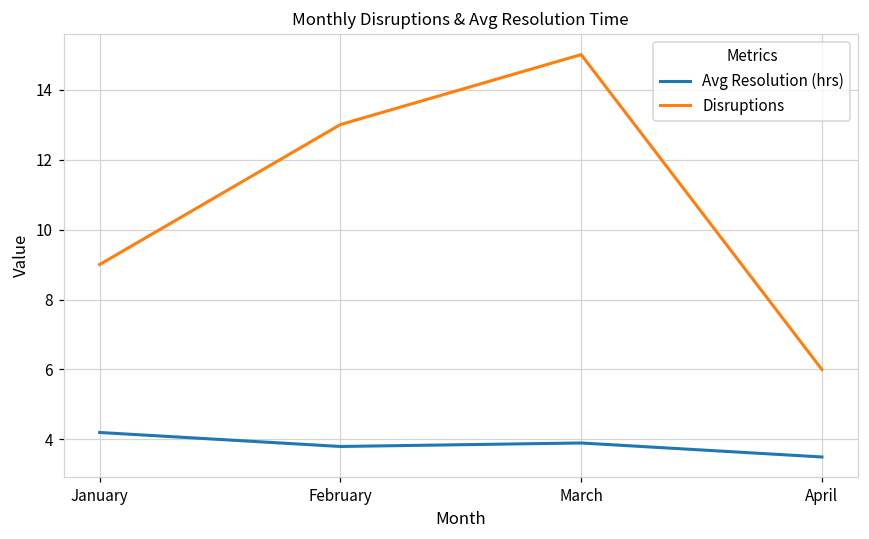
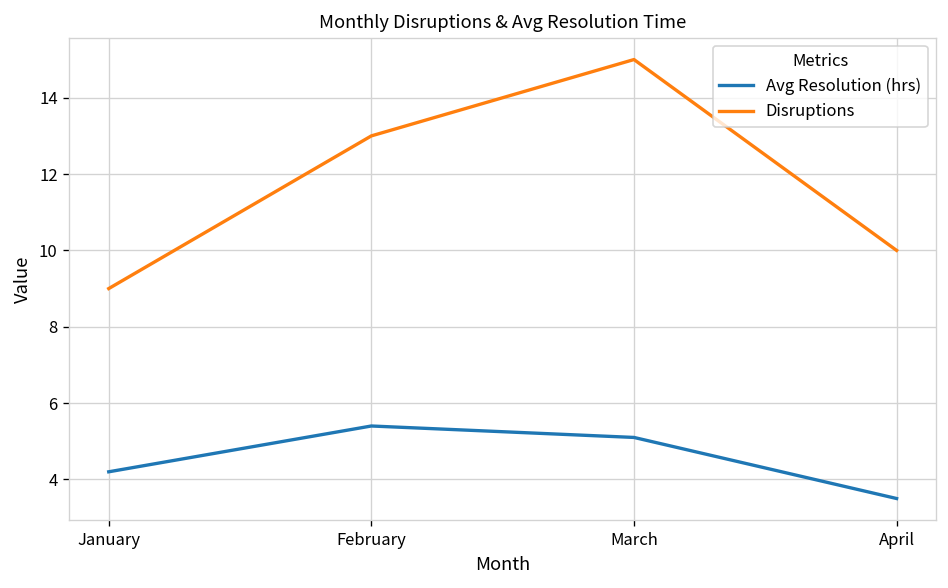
  {
    "Avg Resolution (hrs)": {
      "January": 4.2,
-     "February": 3.8,
-     "March": 3.9,
+     "February": 5.4,
+     "March": 5.1,
      "April": 3.5
    },
    "Disruptions": {
      "January": 9,
      "February": 13,
      "March": 15,
-     "April": 6
+     "April": 10
    }
  }
